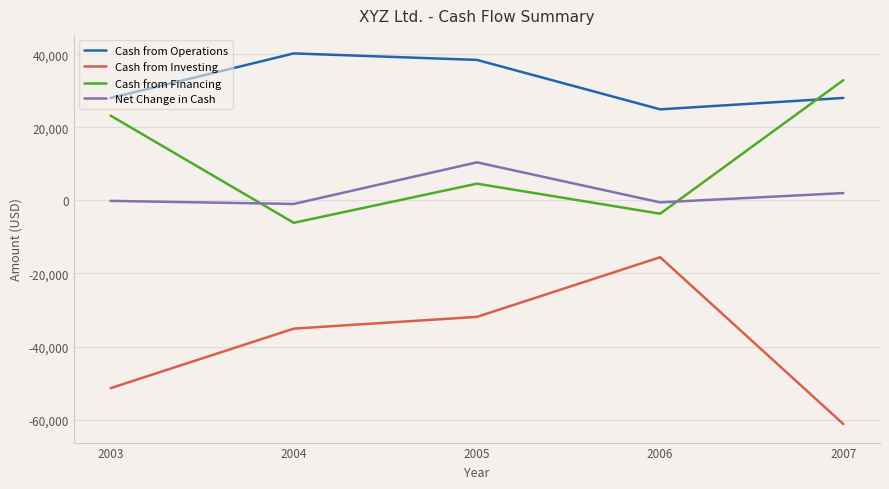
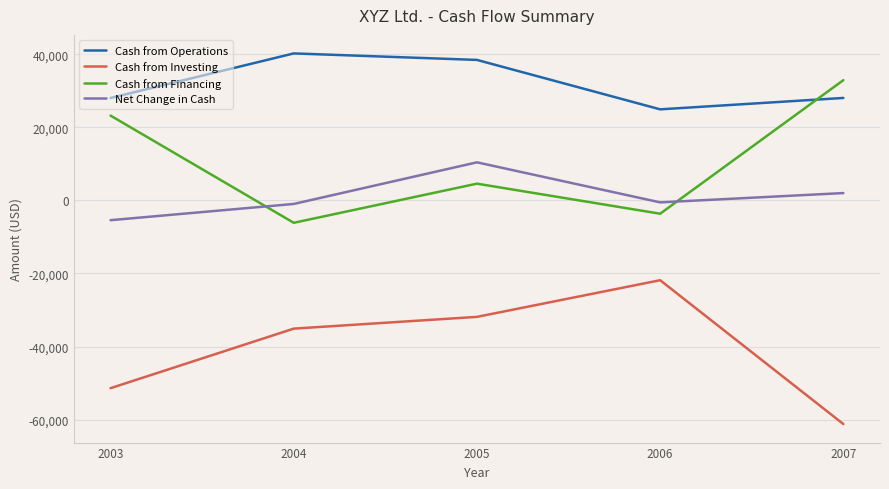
  {
    "Cash from Operations": {
      "2004": "40,000",
      "2005": "38,000",
      "2006": "25,000",
      "2007": "28,000"
    },
    "Cash from Investing": {
      "2003": "-51,000",
      "2004": "-35,000",
      "2005": "-32,000",
-     "2006": "-16,000",
+     "2006": "-22,000",
      "2007": "-61,000"
    },
    "Cash from Financing": {
      "2003": "23,000",
      "2004": "-6,000",
      "2005": "5,000",
      "2006": "-4,000",
      "2007": "33,000"
    },
    "Net Change in Cash": {
-     "2003": "0",
+     "2003": "-5,000",
      "2004": "-1,000",
      "2005": "10,000",
      "2006": "-1,000",
      "2007": "2,000"
    }
  }
